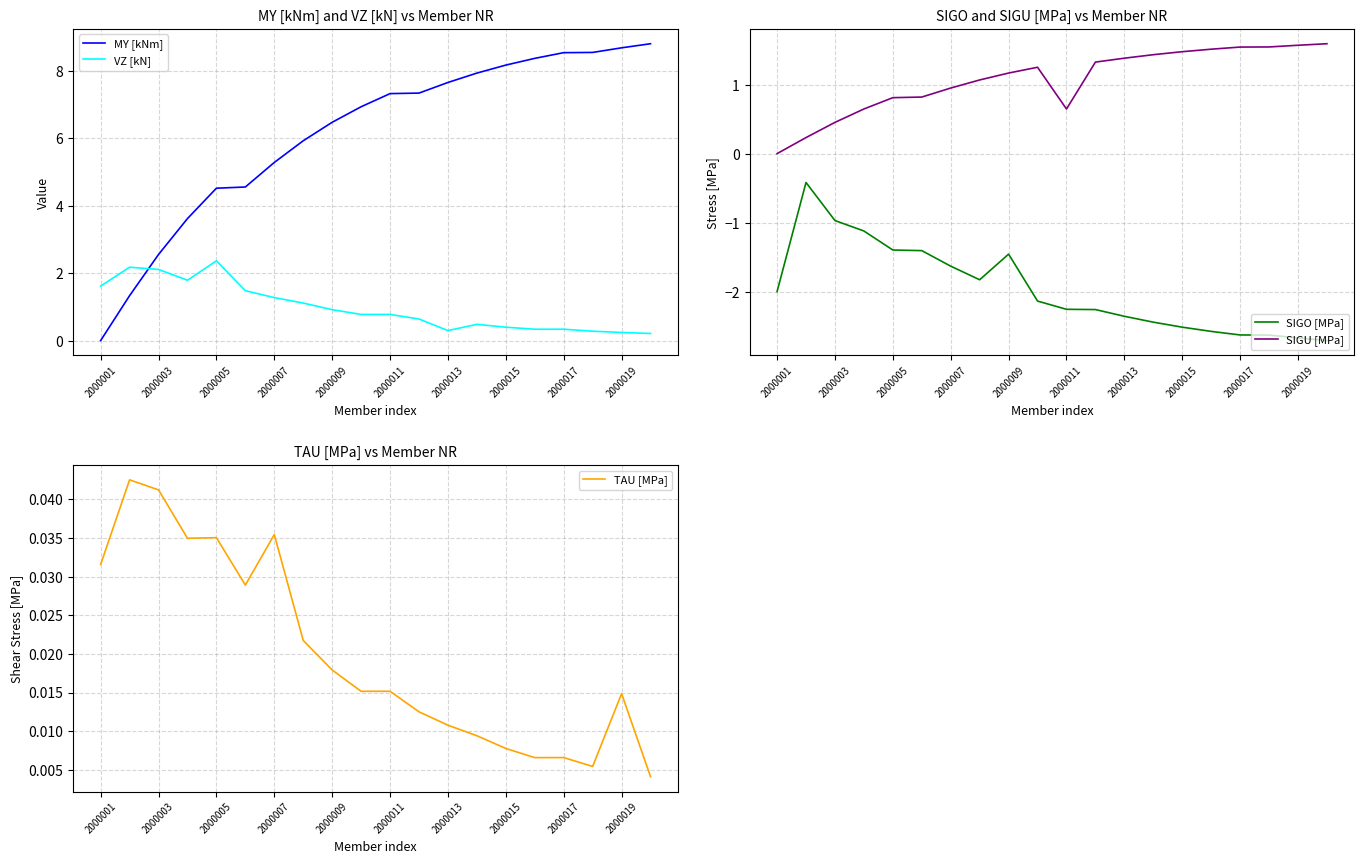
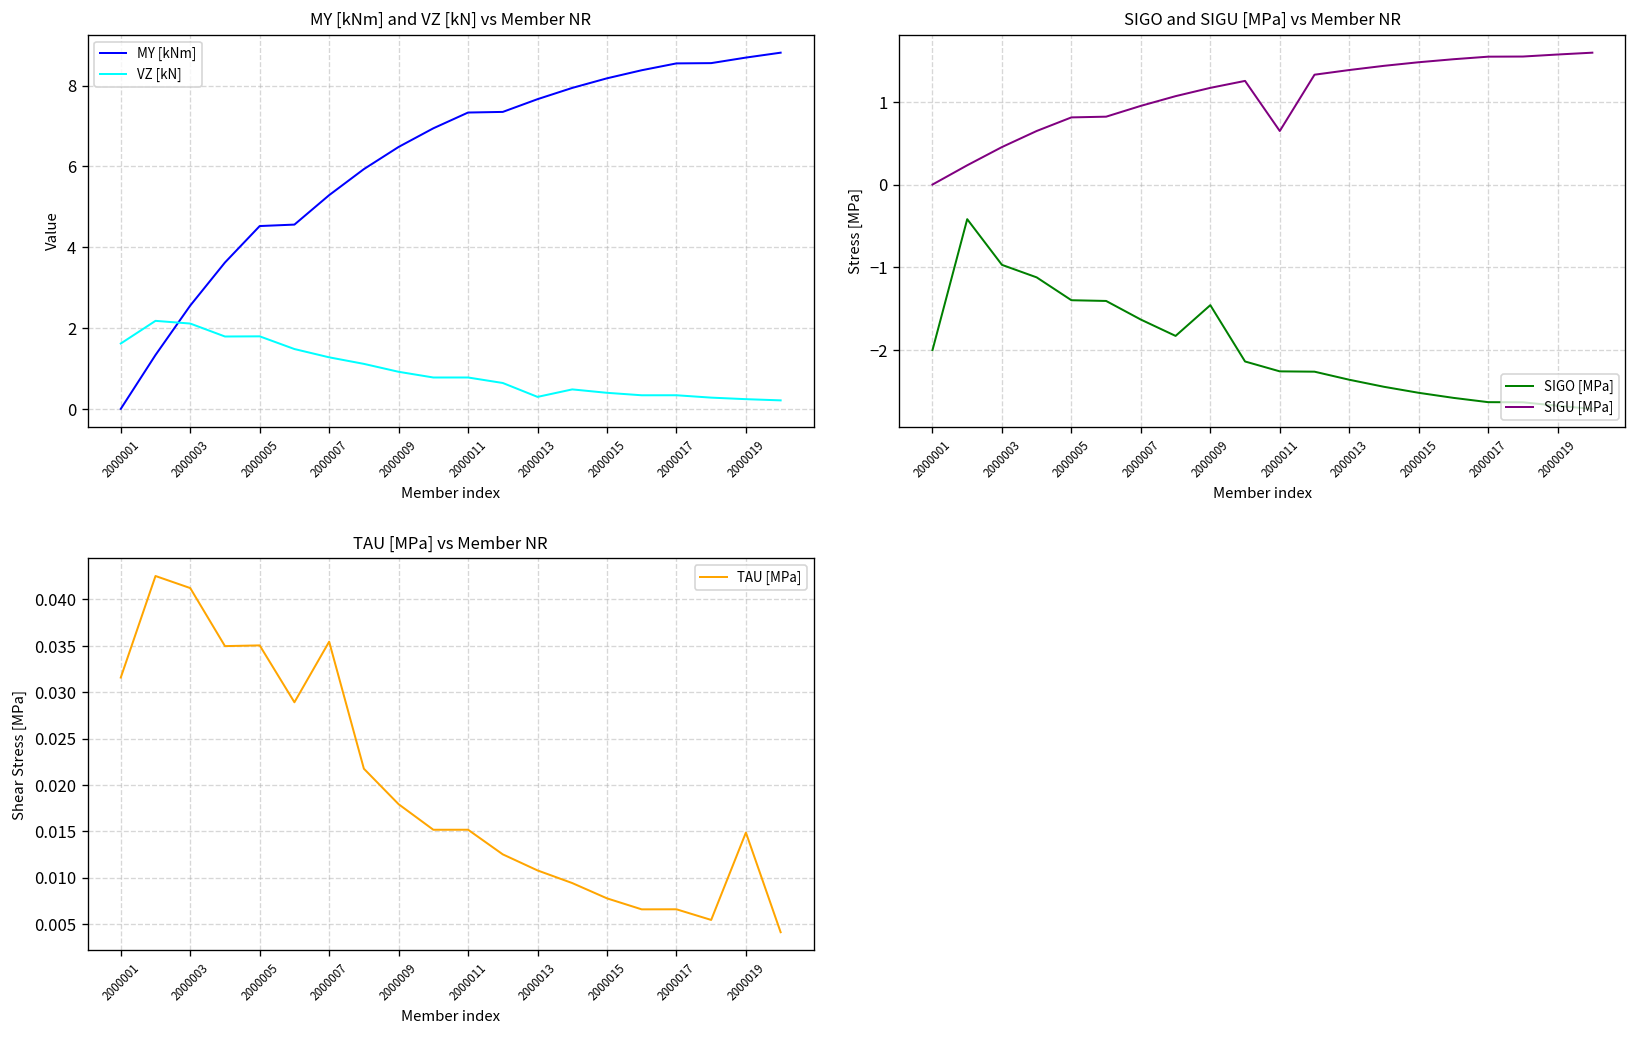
  {
    "MY [kNm] and VZ [kN] vs Member NR": {
      "MY [kNm]": {
        "2000001": 0.0,
        "2000003": 2.6,
        "2000005": 4.5,
        "2000007": 5.3,
        "2000009": 6.5,
        "2000011": 7.3,
        "2000013": 7.7,
        "2000015": 8.2,
        "2000017": 8.5,
        "2000019": 8.7
      },
      "VZ [kN]": {
        "2000001": 1.6,
        "2000003": 2.1,
-       "2000005": 2.4,
+       "2000005": 1.8,
        "2000007": 1.3,
        "2000009": 0.9,
        "2000011": 0.8,
        "2000013": 0.3,
        "2000015": 0.4,
        "2000017": 0.3,
        "2000019": 0.2
      }
    },
    "SIGO and SIGU [MPa] vs Member NR": {
      "SIGO [MPa]": {
        "2000001": -2.0,
        "2000003": -1.0,
        "2000005": -1.4,
        "2000007": -1.6,
        "2000009": -1.5,
        "2000011": -2.3,
        "2000013": -2.4,
        "2000015": -2.5,
        "2000017": -2.6
      },
      "SIGU [MPa]": {
        "2000001": 0.0,
        "2000003": 0.5,
        "2000005": 0.8,
        "2000007": 1.0,
        "2000009": 1.2,
        "2000011": 0.6,
        "2000013": 1.4,
        "2000015": 1.5,
        "2000017": 1.5,
        "2000019": 1.6
      }
    },
    "TAU [MPa] vs Member NR": {
      "2000001": 0.032,
      "2000003": 0.041,
      "2000005": 0.035,
      "2000007": 0.035,
      "2000009": 0.018,
      "2000011": 0.015,
      "2000013": 0.011,
      "2000015": 0.008,
      "2000017": 0.007,
      "2000019": 0.015
    }
  }
